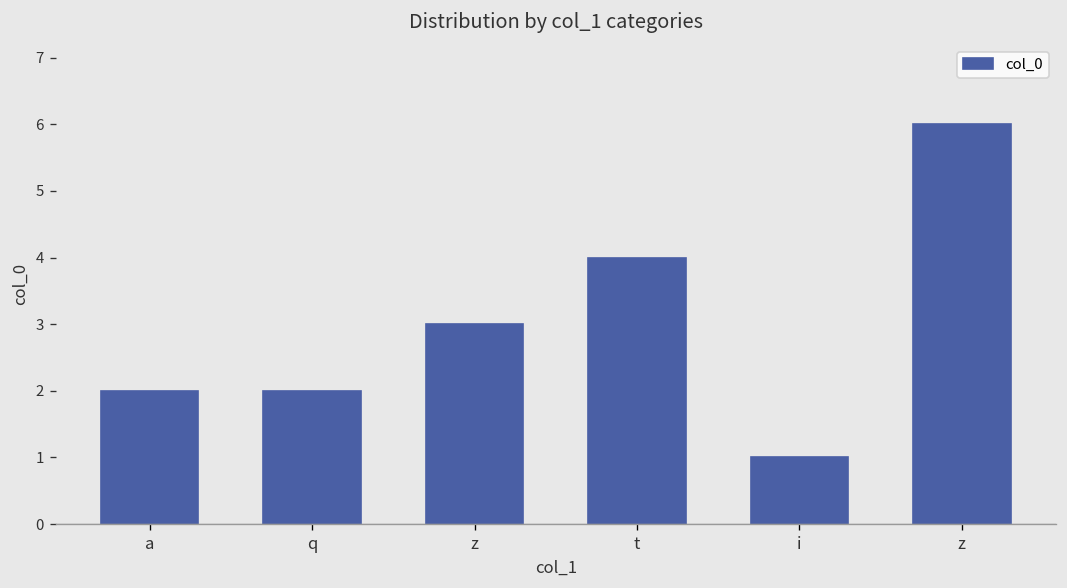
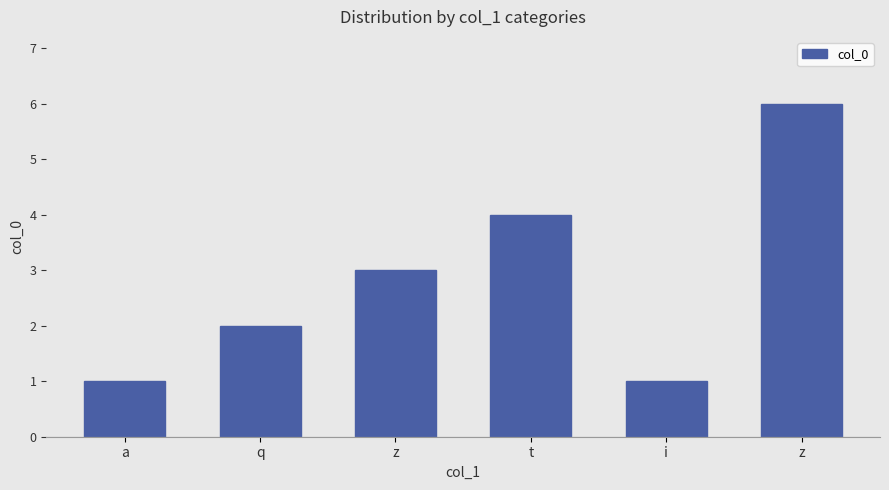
  {
-   "a": 2,
+   "a": 1,
    "q": 2,
    "t": 4,
    "i": 1
  }
